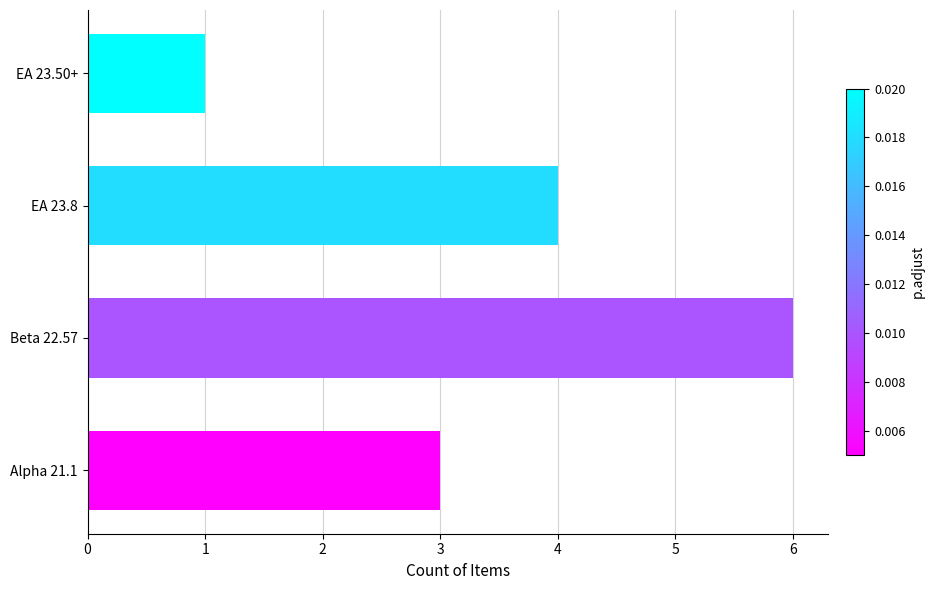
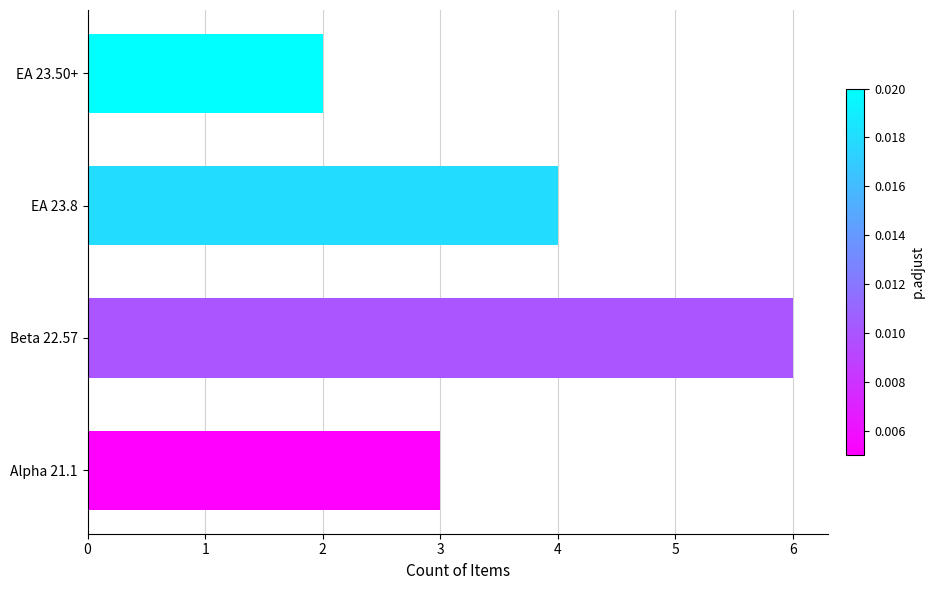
  {
-   "EA 23.50+": 1,
+   "EA 23.50+": 2,
    "EA 23.8": 4,
    "Beta 22.57": 6,
    "Alpha 21.1": 3
  }
